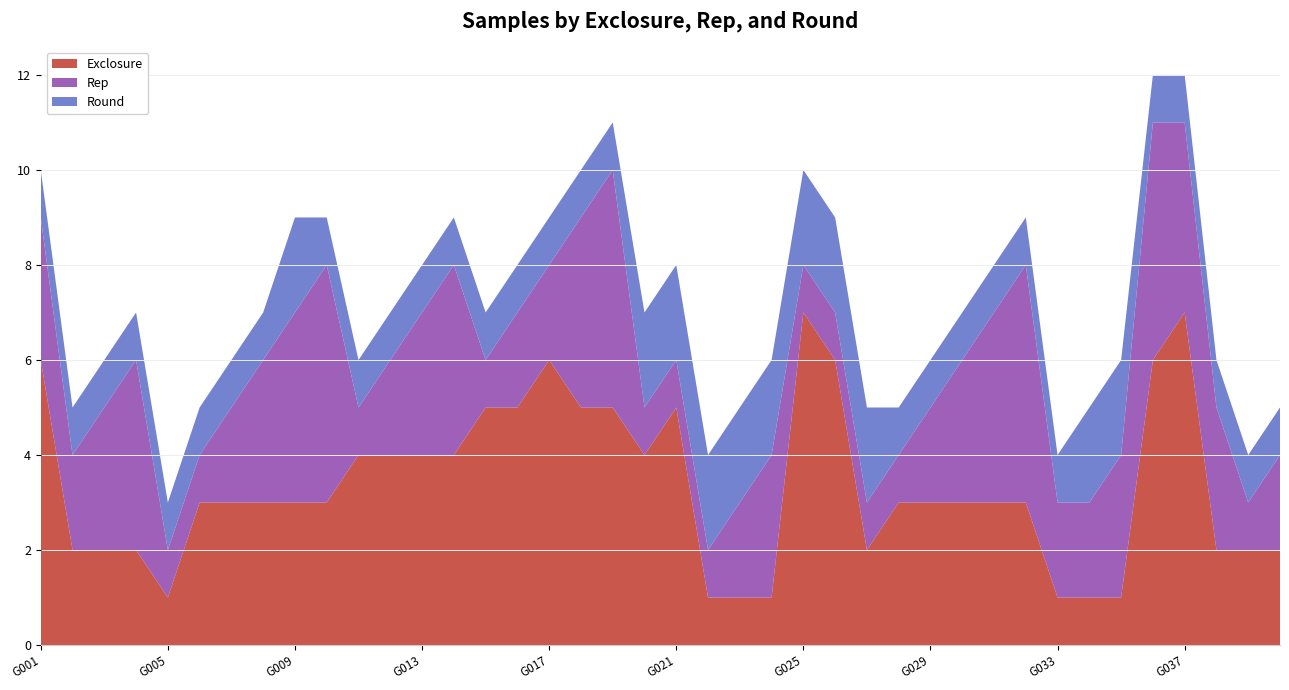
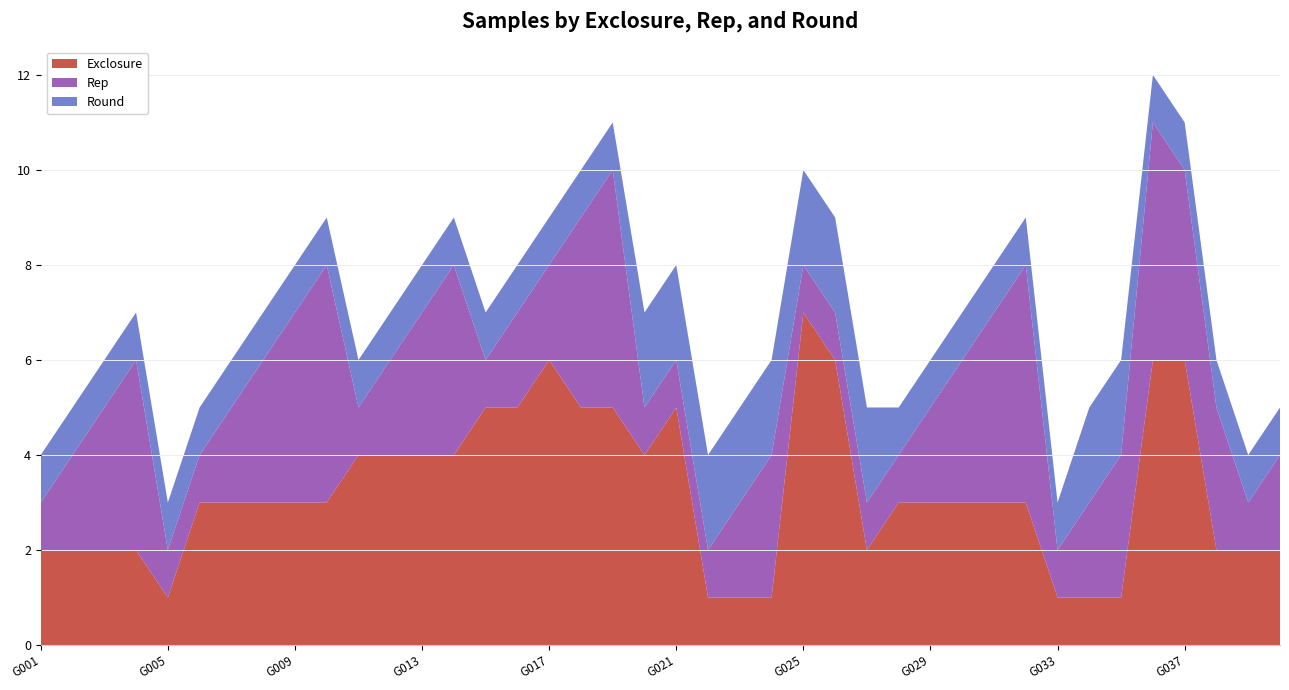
  {
    "Exclosure": {
-     "G001": 6,
+     "G001": 2,
      "G005": 1,
      "G009": 3,
      "G013": 4,
      "G017": 6,
      "G021": 5,
      "G025": 7,
      "G029": 3,
      "G033": 1,
-     "G037": 7
+     "G037": 6
    },
    "Rep": {
-     "G001": 3,
+     "G001": 1,
      "G005": 1,
      "G009": 4,
      "G013": 3,
      "G017": 2,
      "G021": 1,
      "G025": 1,
      "G029": 2,
-     "G033": 2,
+     "G033": 1,
      "G037": 4
    },
    "Round": {
      "G001": 1,
      "G005": 1,
-     "G009": 2,
+     "G009": 1,
      "G013": 1,
      "G017": 1,
      "G021": 2,
      "G025": 2,
      "G029": 1,
      "G033": 1,
      "G037": 1
    }
  }
